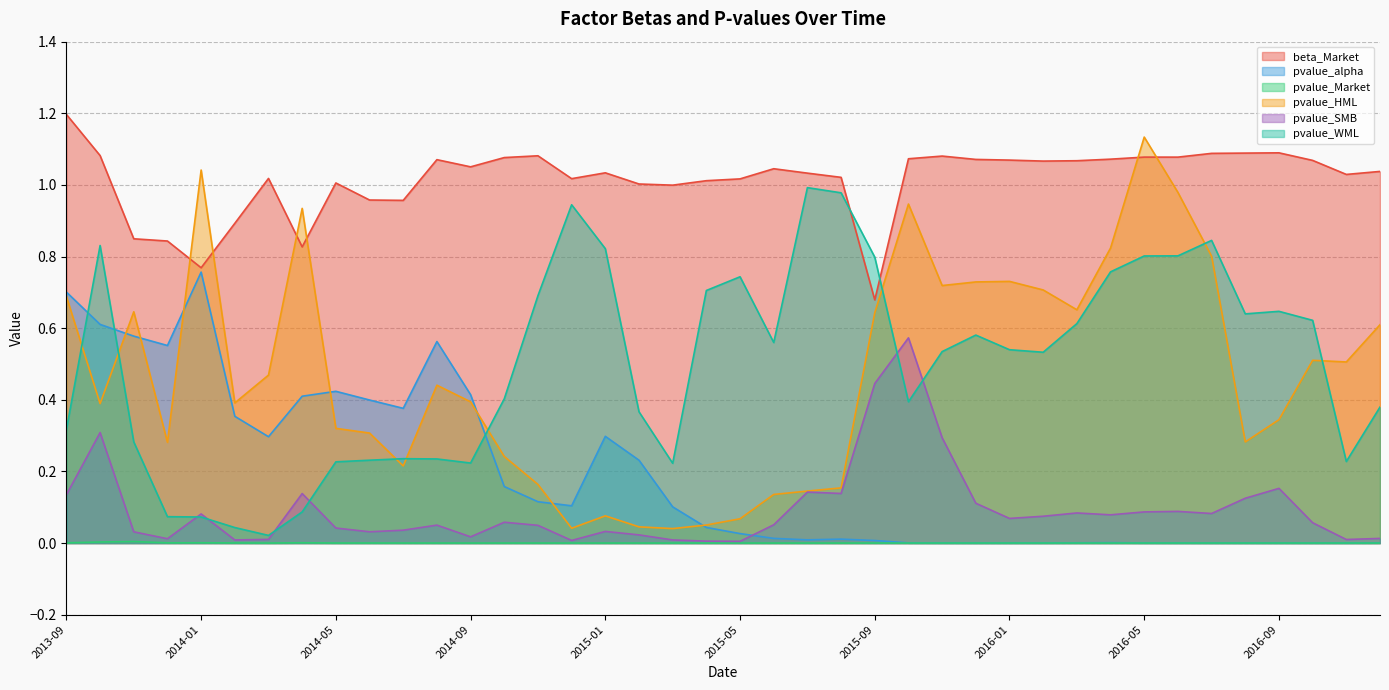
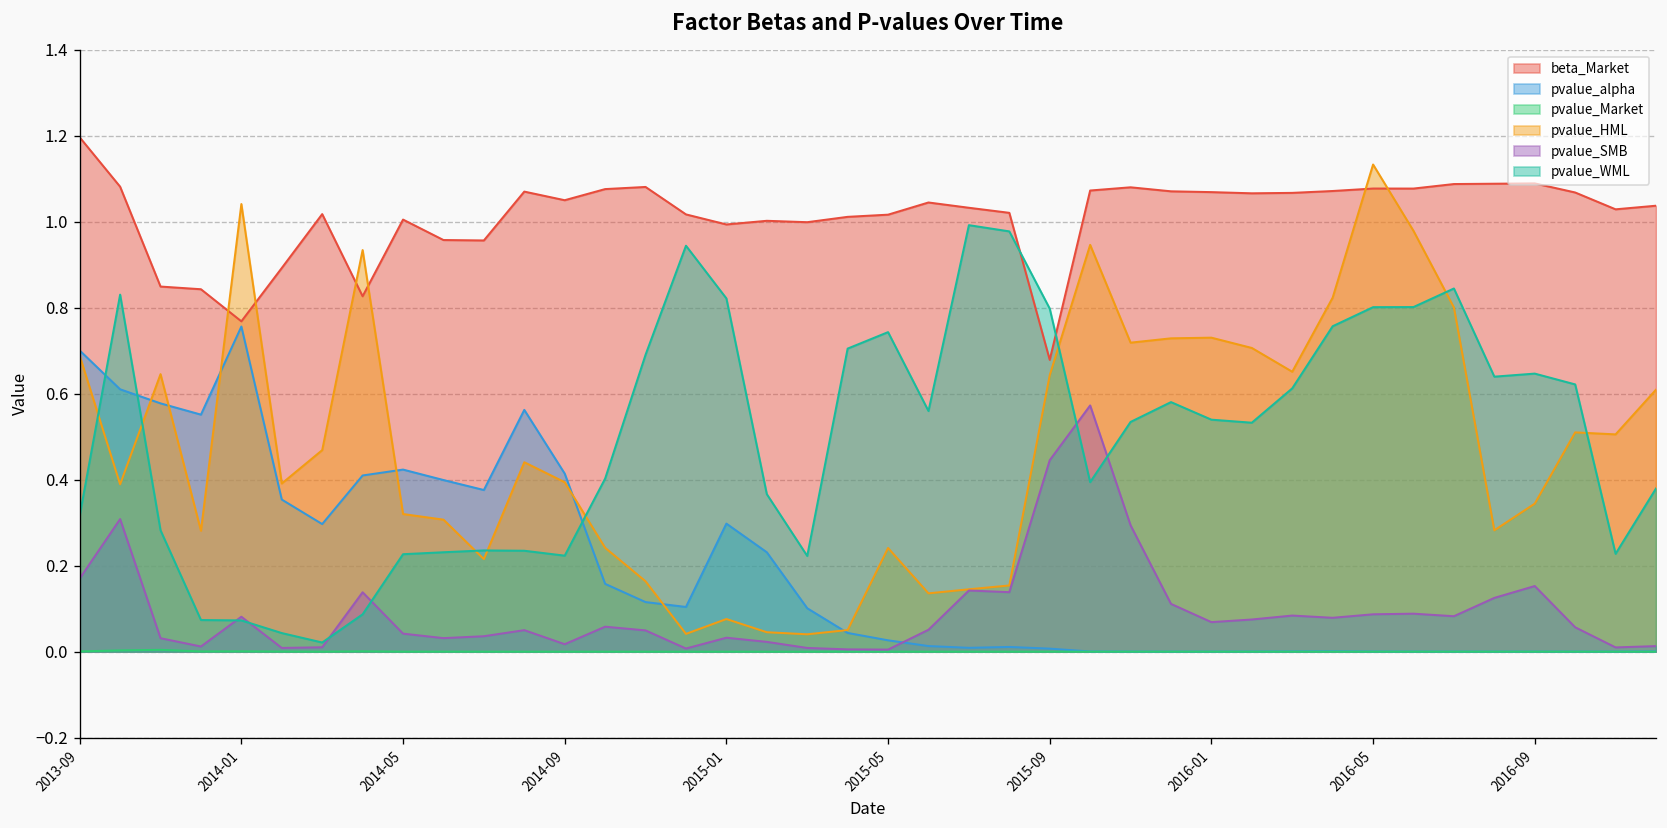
  {
    "beta_Market": {
      "2013-09": 1.20,
      "2014-01": 0.77,
      "2014-05": 1.01,
      "2014-09": 1.05,
-     "2015-01": 1.03,
+     "2015-01": 0.99,
      "2015-05": 1.02,
      "2015-09": 0.68,
      "2016-01": 1.07,
      "2016-05": 1.08,
      "2016-09": 1.09
    },
    "pvalue_HML": {
      "2013-09": 0.69,
      "2014-01": 1.04,
      "2014-05": 0.32,
      "2014-09": 0.39,
      "2015-01": 0.08,
-     "2015-05": 0.07,
+     "2015-05": 0.24,
      "2015-09": 0.64,
      "2016-01": 0.73,
      "2016-05": 1.13,
      "2016-09": 0.34
    },
    "pvalue_SMB": {
-     "2013-09": 0.13,
+     "2013-09": 0.17,
      "2014-01": 0.08,
      "2014-05": 0.04,
      "2014-09": 0.02,
      "2015-01": 0.03,
      "2015-09": 0.45,
      "2016-01": 0.07,
      "2016-05": 0.09,
      "2016-09": 0.15
    }
  }
